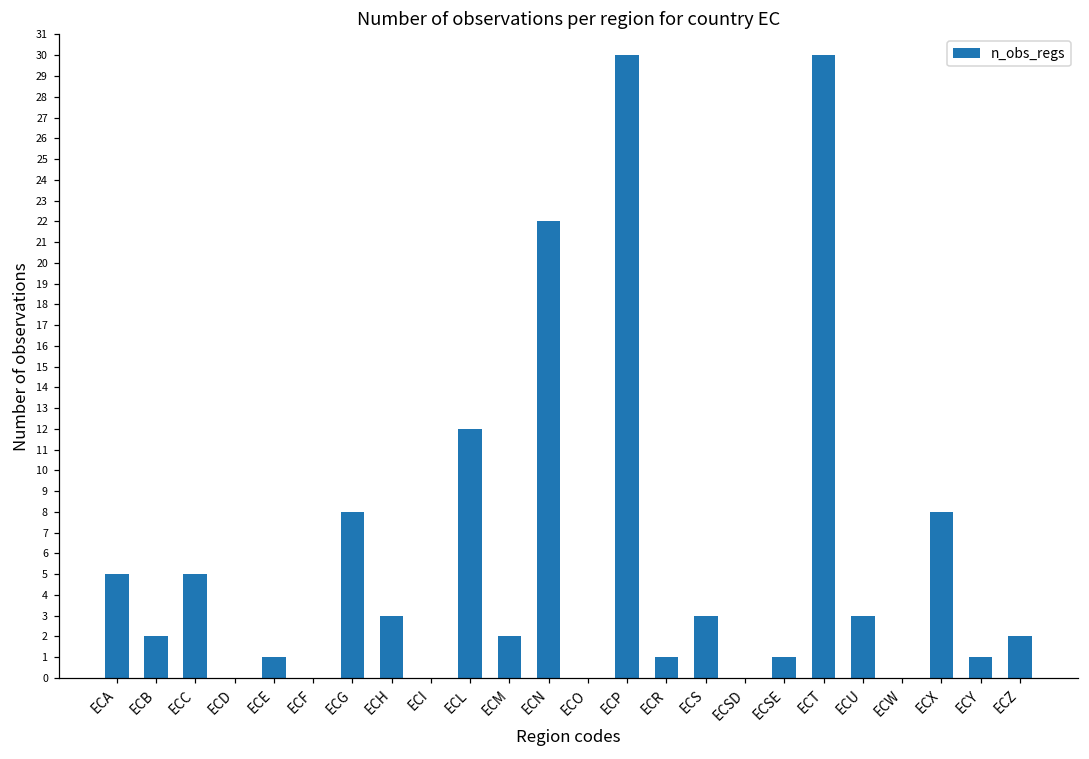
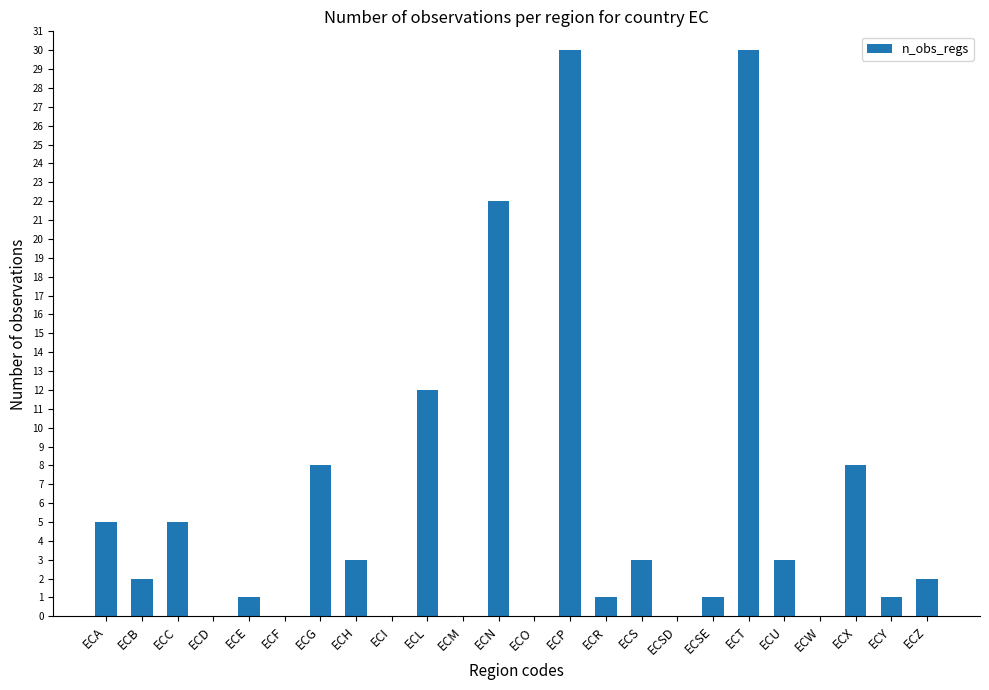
  {
    "ECA": 5,
    "ECB": 2,
    "ECC": 5,
    "ECD": 0,
    "ECE": 1,
    "ECF": 0,
    "ECG": 8,
    "ECH": 3,
    "ECI": 0,
    "ECL": 12,
-   "ECM": 2,
+   "ECM": 0,
    "ECN": 22,
    "ECO": 0,
    "ECP": 30,
    "ECR": 1,
    "ECS": 3,
    "ECSD": 0,
    "ECSE": 1,
    "ECT": 30,
    "ECU": 3,
    "ECW": 0,
    "ECX": 8,
    "ECY": 1,
    "ECZ": 2
  }
